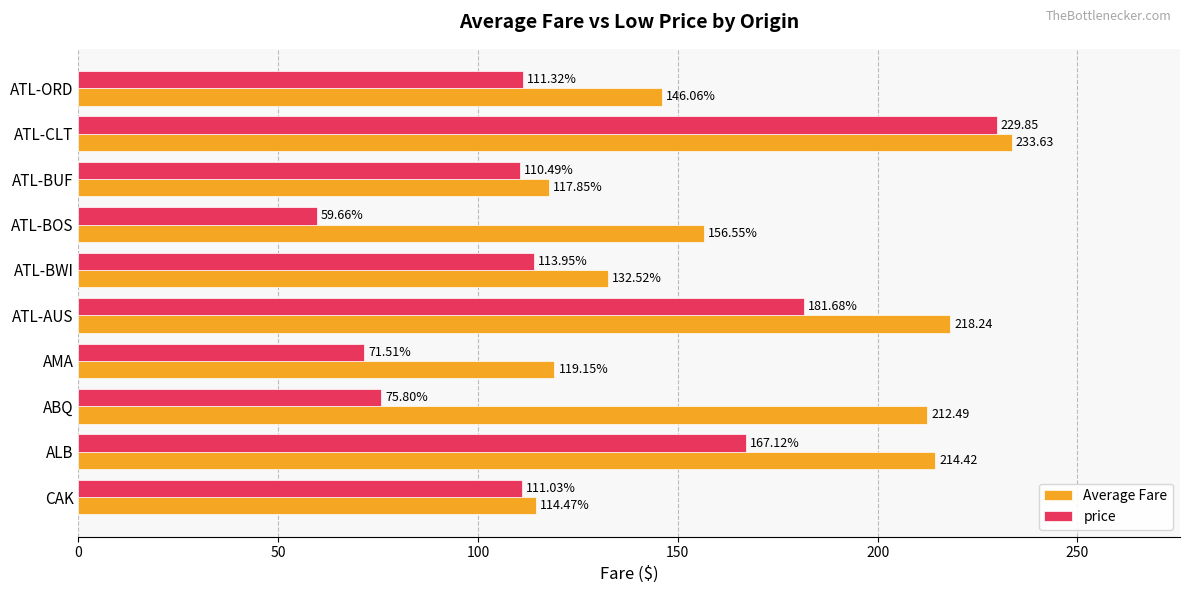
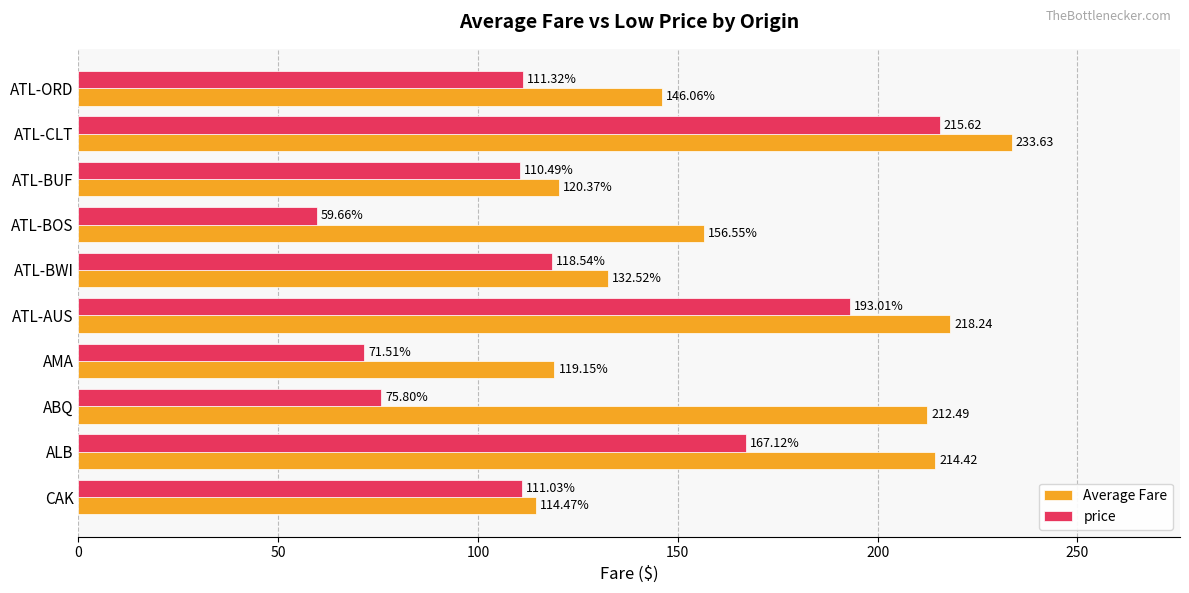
  {
    "Average Fare": {
      "ATL-ORD": "146.06%",
      "ATL-CLT": "233.63",
-     "ATL-BUF": "117.85%",
+     "ATL-BUF": "120.37%",
      "ATL-BOS": "156.55%",
      "ATL-BWI": "132.52%",
      "ATL-AUS": "218.24",
      "AMA": "119.15%",
      "ABQ": "212.49",
      "ALB": "214.42",
      "CAK": "114.47%"
    },
    "price": {
      "ATL-ORD": "111.32%",
-     "ATL-CLT": "229.85",
+     "ATL-CLT": "215.62",
      "ATL-BUF": "110.49%",
      "ATL-BOS": "59.66%",
-     "ATL-BWI": "113.95%",
-     "ATL-AUS": "181.68%",
+     "ATL-BWI": "118.54%",
+     "ATL-AUS": "193.01%",
      "AMA": "71.51%",
      "ABQ": "75.80%",
      "ALB": "167.12%",
      "CAK": "111.03%"
    }
  }
